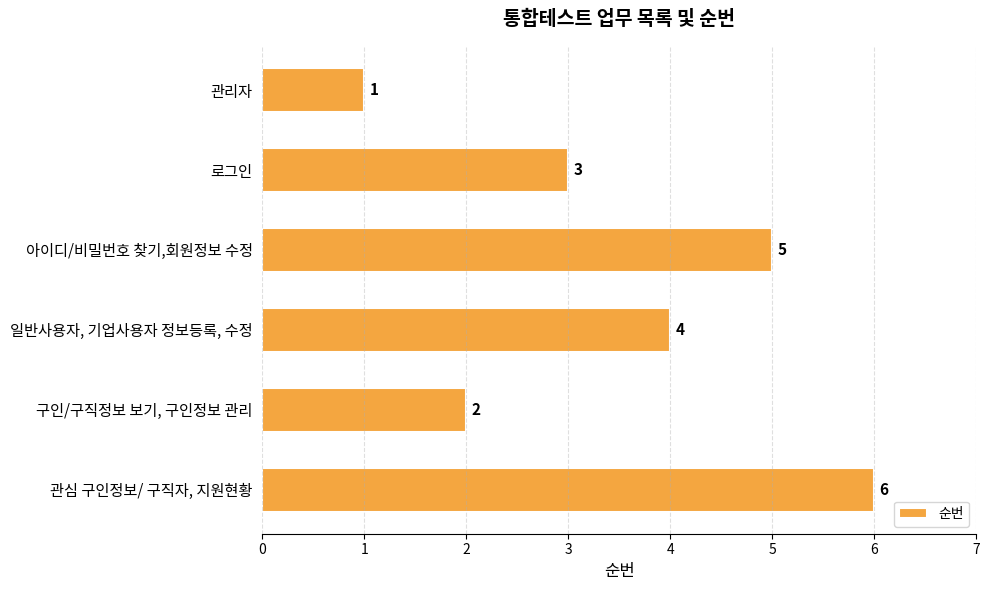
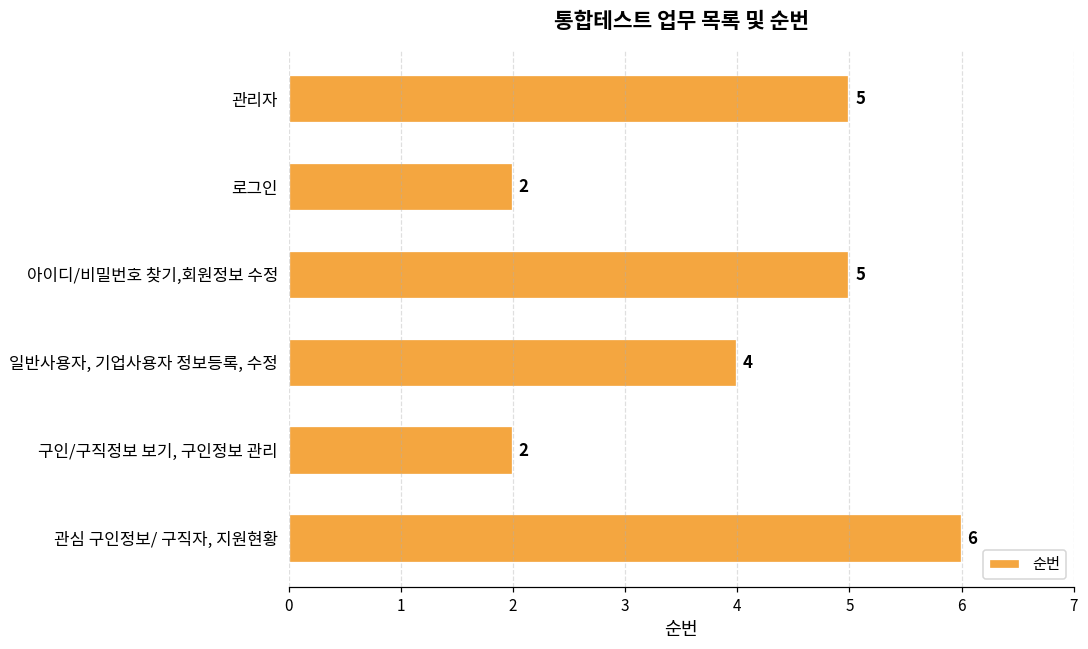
  {
-   "관리자": 1,
-   "로그인": 3,
+   "관리자": 5,
+   "로그인": 2,
    "아이디/비밀번호 찾기,회원정보 수정": 5,
    "일반사용자, 기업사용자 정보등록, 수정": 4,
    "구인/구직정보 보기, 구인정보 관리": 2,
    "관심 구인정보/ 구직자, 지원현황": 6
  }
